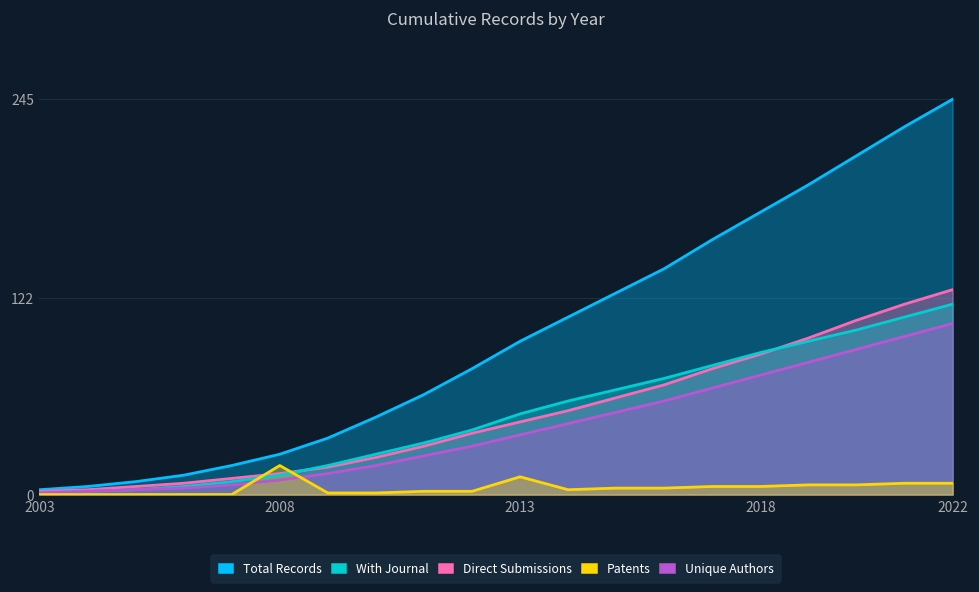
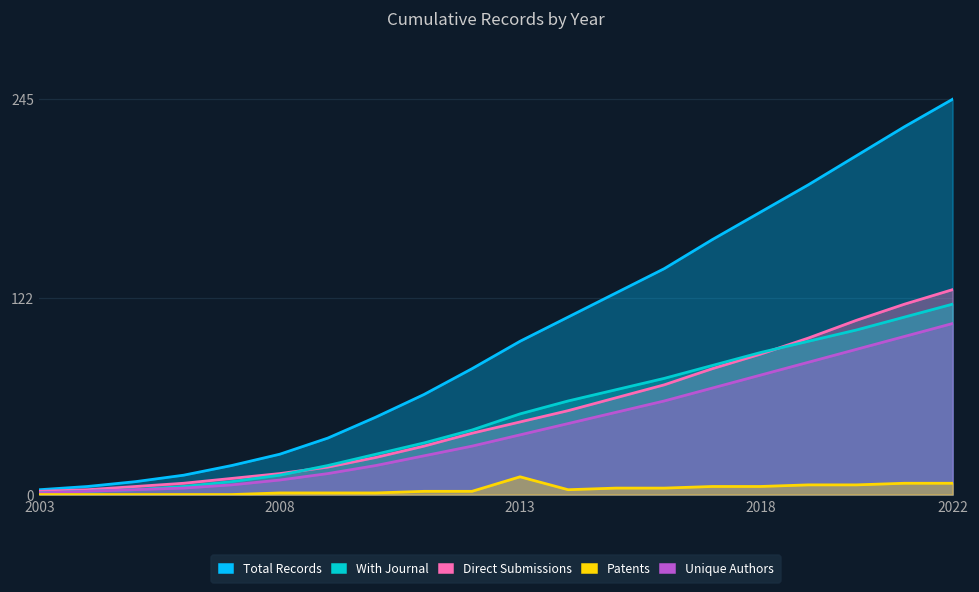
  {
    "Patents": {
-     "2008": 18,
+     "2008": 1,
      "2013": 11,
      "2018": 5,
      "2022": 7
    }
  }
